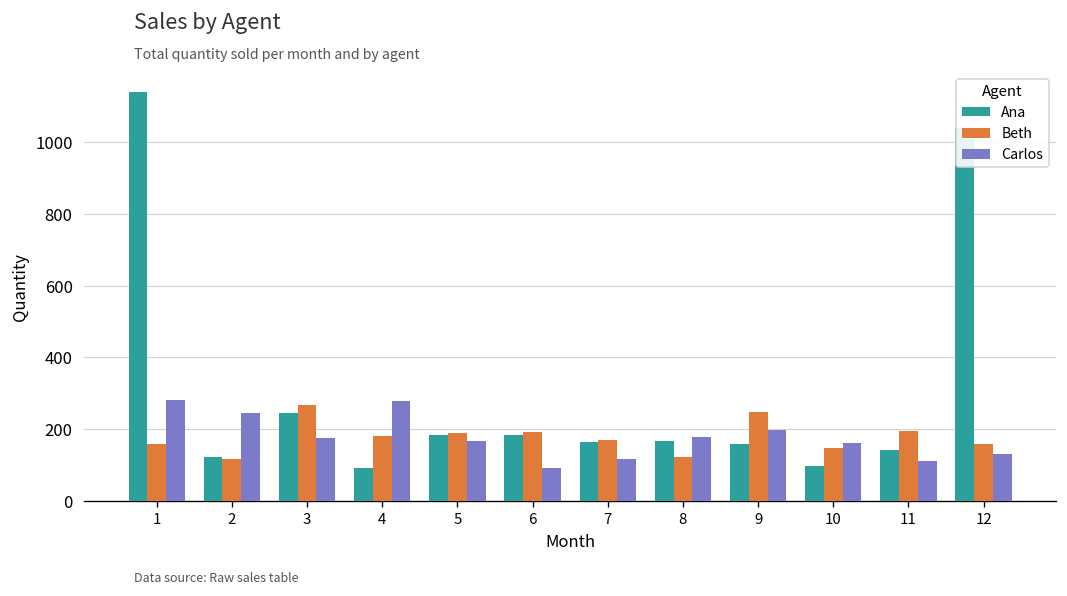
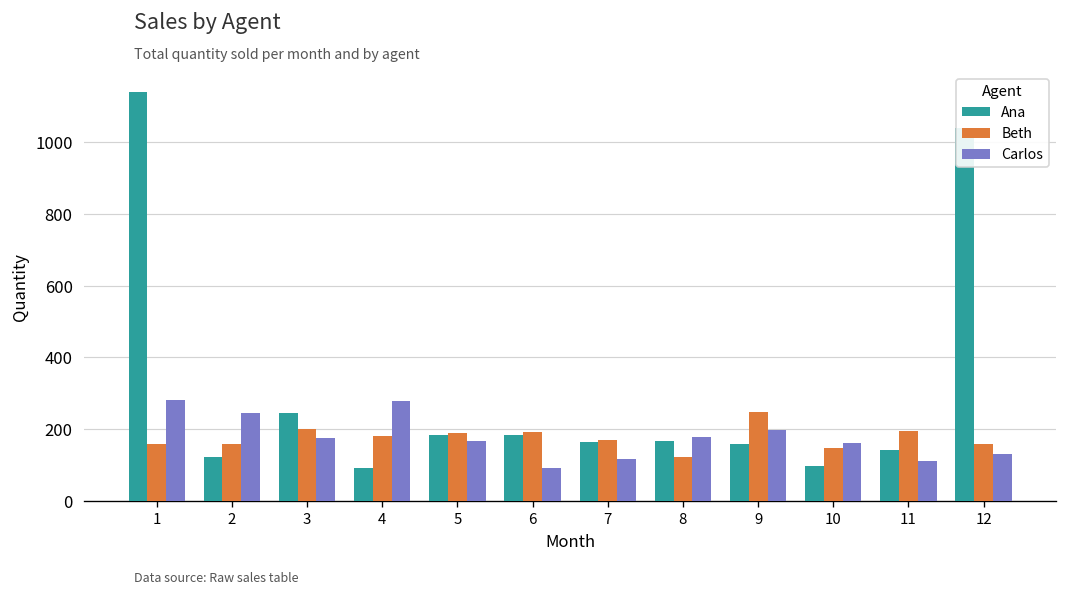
  {
    "Ana": {
      "1": 1140,
      "2": 120,
      "3": 240,
      "4": 90,
      "5": 180,
      "6": 190,
      "7": 160,
      "8": 170,
      "9": 160,
      "10": 100,
      "11": 140
    },
    "Beth": {
      "1": 160,
-     "2": 120,
-     "3": 270,
+     "2": 160,
+     "3": 200,
      "4": 180,
      "5": 190,
      "6": 190,
      "7": 170,
      "8": 120,
      "9": 250,
      "10": 150,
      "11": 200,
      "12": 160
    },
    "Carlos": {
      "1": 280,
      "2": 250,
      "3": 170,
      "4": 280,
      "5": 170,
      "6": 90,
      "7": 120,
      "8": 180,
      "9": 200,
      "10": 160,
      "11": 110,
      "12": 130
    }
  }
